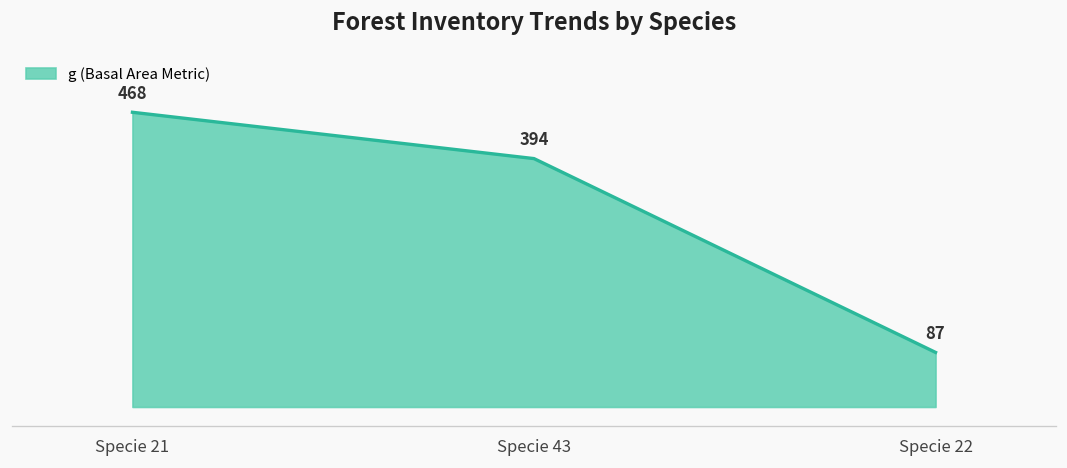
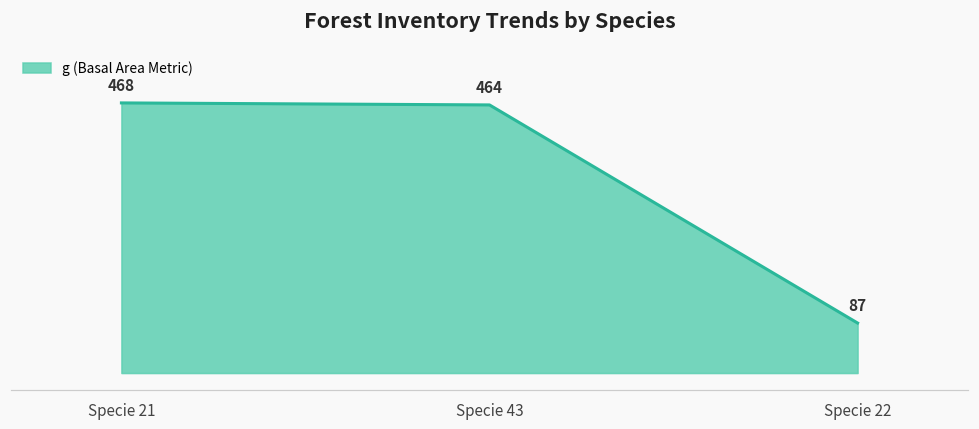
  {
    "Specie 21": 468,
-   "Specie 43": 394,
+   "Specie 43": 464,
    "Specie 22": 87
  }
